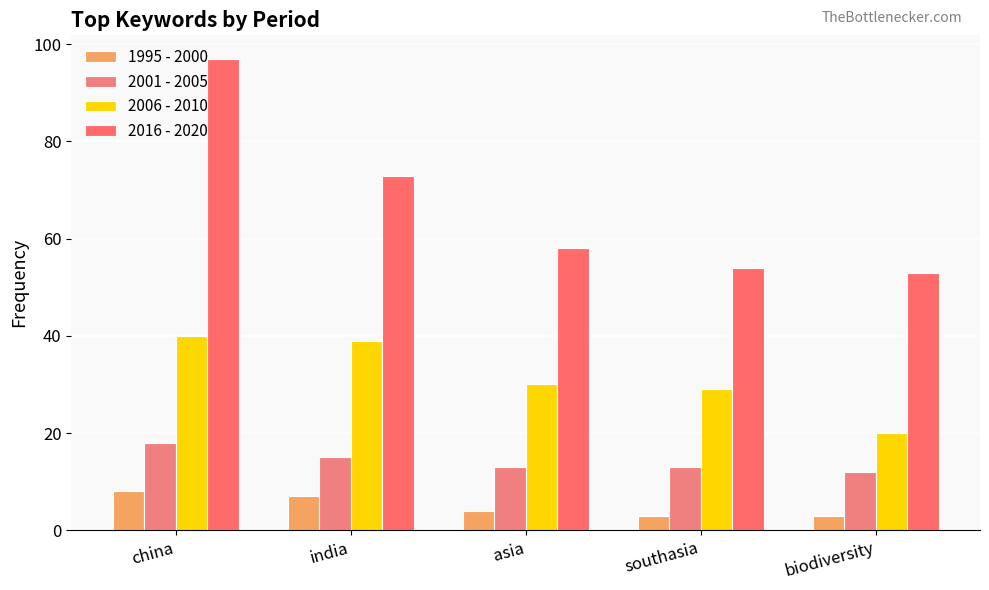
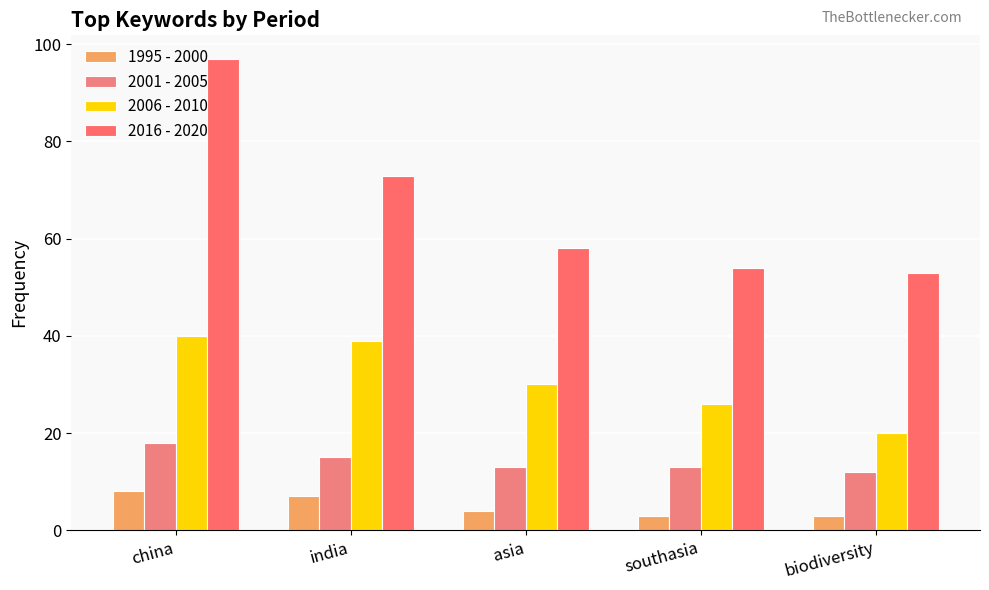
  {
    "2006 - 2010": {
      "china": 40,
      "india": 39,
      "asia": 30,
-     "southasia": 29,
+     "southasia": 26,
      "biodiversity": 20
    }
  }
